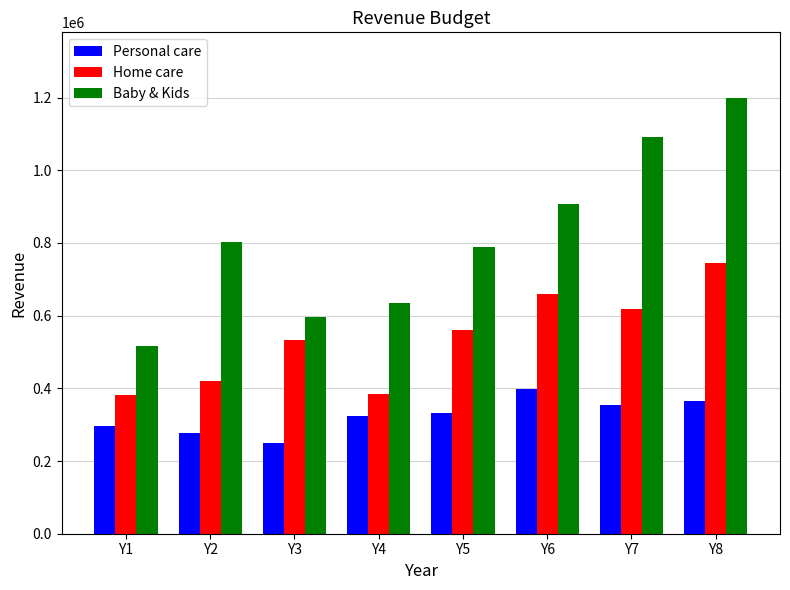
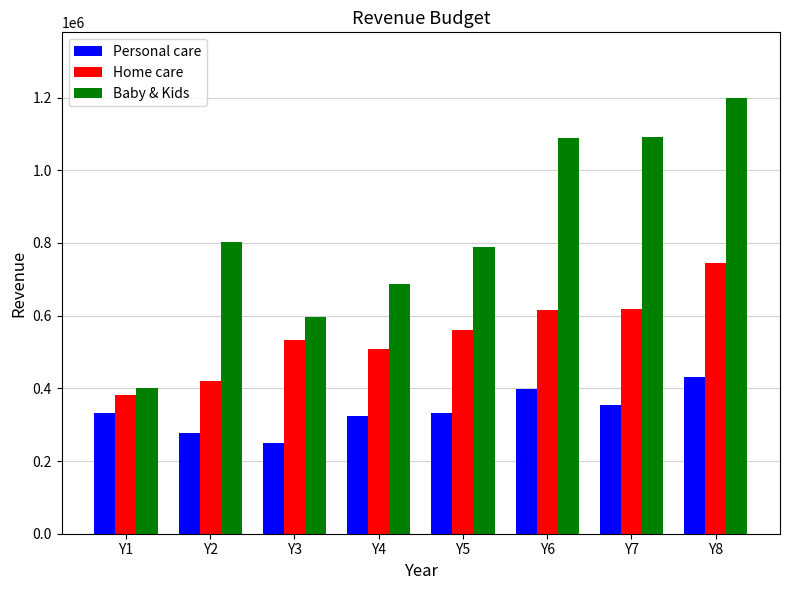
  {
    "Personal care": {
-     "Y1": 300000,
+     "Y1": 330000,
      "Y2": 280000,
      "Y3": 250000,
      "Y4": 320000,
      "Y5": 330000,
      "Y6": 400000,
      "Y7": 350000,
-     "Y8": 360000
+     "Y8": 430000
    },
    "Home care": {
      "Y1": 380000,
      "Y2": 420000,
      "Y3": 530000,
-     "Y4": 380000,
+     "Y4": 510000,
      "Y5": 560000,
-     "Y6": 660000,
+     "Y6": 620000,
      "Y7": 620000,
      "Y8": 740000
    },
    "Baby & Kids": {
-     "Y1": 520000,
+     "Y1": 400000,
      "Y2": 800000,
      "Y3": 600000,
-     "Y4": 630000,
+     "Y4": 690000,
      "Y5": 790000,
-     "Y6": 910000,
+     "Y6": 1090000,
      "Y7": 1090000,
      "Y8": 1200000
    }
  }
